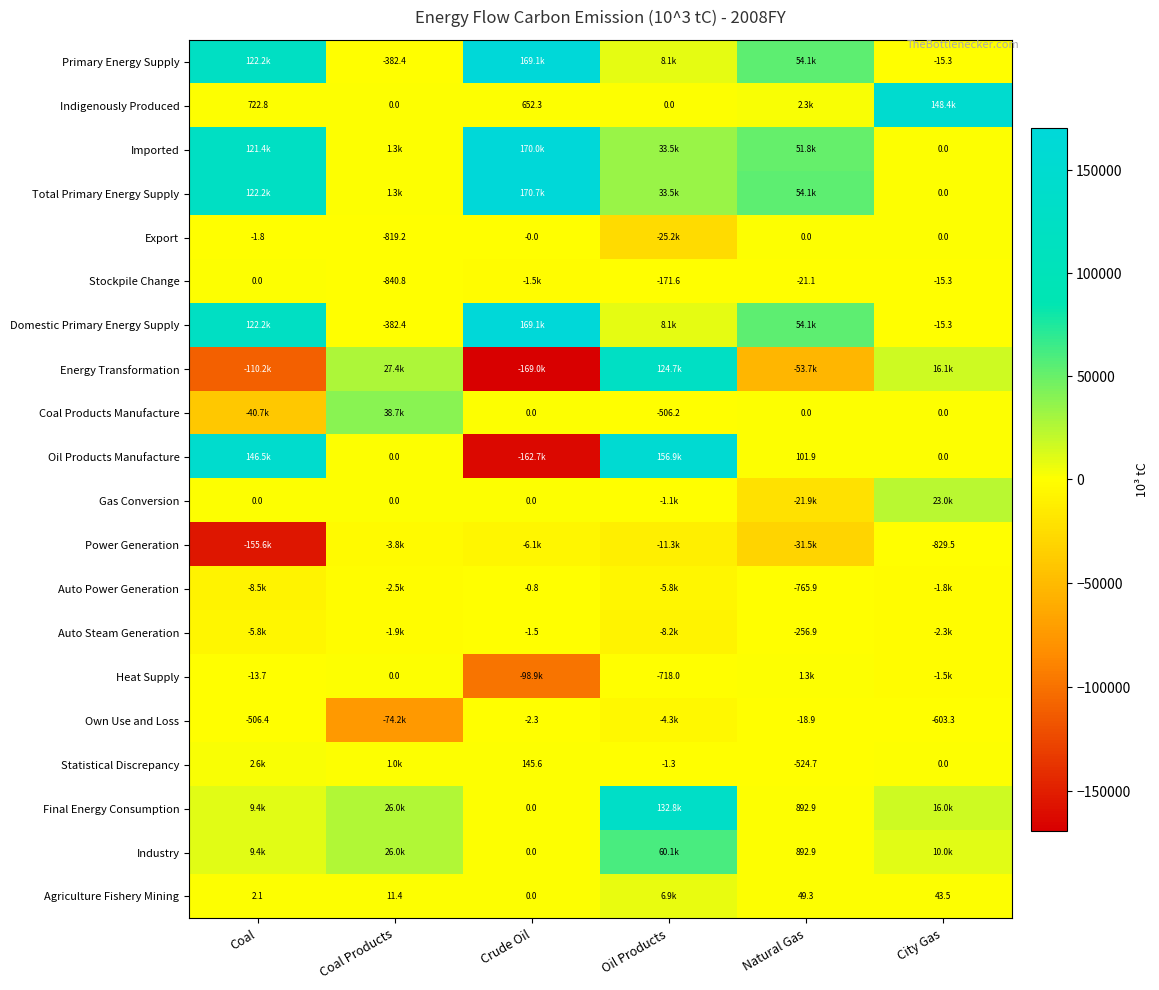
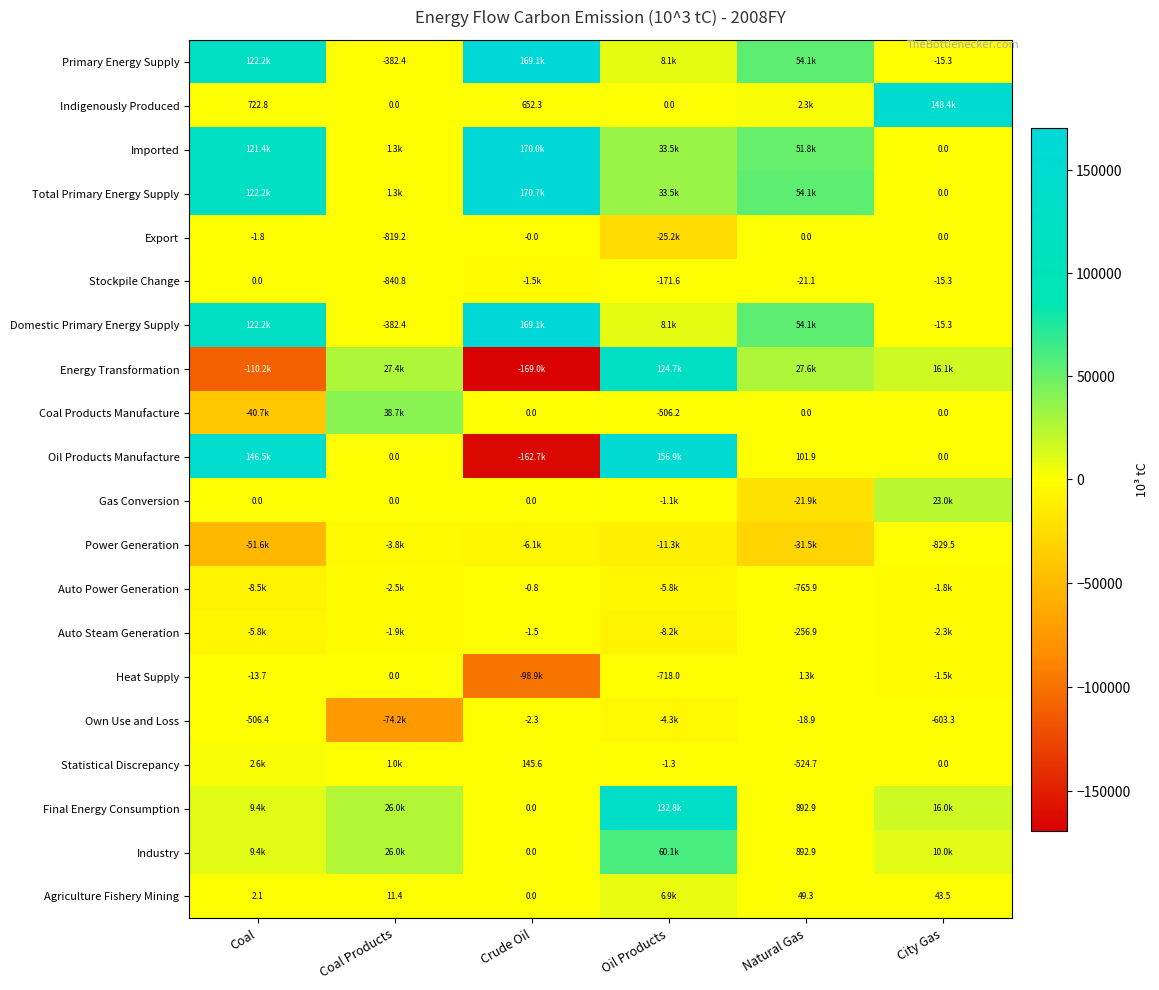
  {
    "Primary Energy Supply": {
      "Coal": "122.2k",
      "Coal Products": "-382.4",
      "Crude Oil": "169.1k",
      "Oil Products": "8.1k",
      "Natural Gas": "54.1k"
    },
    "Indigenously Produced": {
      "Coal": "722.8",
      "Coal Products": "0.0",
      "Crude Oil": "652.3",
      "Oil Products": "0.0",
      "Natural Gas": "2.3k",
      "City Gas": "148.4k"
    },
    "Imported": {
      "Coal": "121.4k",
      "Coal Products": "1.3k",
      "Crude Oil": "170.0k",
      "Oil Products": "33.5k",
      "Natural Gas": "51.8k",
      "City Gas": "0.0"
    },
    "Total Primary Energy Supply": {
      "Coal": "122.2k",
      "Coal Products": "1.3k",
      "Crude Oil": "170.7k",
      "Oil Products": "33.5k",
      "Natural Gas": "54.1k",
      "City Gas": "0.0"
    },
    "Export": {
      "Coal": "-1.8",
      "Coal Products": "-819.2",
      "Crude Oil": "-0.0",
      "Oil Products": "-25.2k",
      "Natural Gas": "0.0",
      "City Gas": "0.0"
    },
    "Stockpile Change": {
      "Coal": "0.0",
      "Coal Products": "-840.8",
      "Crude Oil": "-1.5k",
      "Oil Products": "-171.6",
      "Natural Gas": "-21.1",
      "City Gas": "-15.3"
    },
    "Domestic Primary Energy Supply": {
      "Coal": "122.2k",
      "Coal Products": "-382.4",
      "Crude Oil": "169.1k",
      "Oil Products": "8.1k",
      "Natural Gas": "54.1k",
      "City Gas": "-15.3"
    },
    "Energy Transformation": {
      "Coal": "-110.2k",
      "Coal Products": "27.4k",
      "Crude Oil": "-169.0k",
      "Oil Products": "124.7k",
-     "Natural Gas": "-53.7k",
+     "Natural Gas": "27.6k",
      "City Gas": "16.1k"
    },
    "Coal Products Manufacture": {
      "Coal": "-40.7k",
      "Coal Products": "38.7k",
      "Crude Oil": "0.0",
      "Oil Products": "-506.2",
      "Natural Gas": "0.0",
      "City Gas": "0.0"
    },
    "Oil Products Manufacture": {
      "Coal": "146.5k",
      "Coal Products": "0.0",
      "Crude Oil": "-162.7k",
      "Oil Products": "156.9k",
      "Natural Gas": "101.9",
      "City Gas": "0.0"
    },
    "Gas Conversion": {
      "Coal": "0.0",
      "Coal Products": "0.0",
      "Crude Oil": "0.0",
      "Oil Products": "-1.1k",
      "Natural Gas": "-21.9k",
      "City Gas": "23.0k"
    },
    "Power Generation": {
-     "Coal": "-155.6k",
+     "Coal": "-51.6k",
      "Coal Products": "-3.8k",
      "Crude Oil": "-6.1k",
      "Oil Products": "-11.3k",
      "Natural Gas": "-31.5k",
      "City Gas": "-829.5"
    },
    "Auto Power Generation": {
      "Coal": "-8.5k",
      "Coal Products": "-2.5k",
      "Crude Oil": "-0.8",
      "Oil Products": "-5.8k",
      "Natural Gas": "-765.9",
      "City Gas": "-1.8k"
    },
    "Auto Steam Generation": {
      "Coal": "-5.8k",
      "Coal Products": "-1.9k",
      "Crude Oil": "-1.5",
      "Oil Products": "-8.2k",
      "Natural Gas": "-256.9",
      "City Gas": "-2.3k"
    },
    "Heat Supply": {
      "Coal": "-13.7",
      "Coal Products": "0.0",
      "Crude Oil": "-98.9k",
      "Oil Products": "-718.0",
      "Natural Gas": "1.3k",
      "City Gas": "-1.5k"
    },
    "Own Use and Loss": {
      "Coal": "-506.4",
      "Coal Products": "-74.2k",
      "Crude Oil": "-2.3",
      "Oil Products": "-4.3k",
      "Natural Gas": "-18.9",
      "City Gas": "-603.3"
    },
    "Statistical Discrepancy": {
      "Coal": "2.6k",
      "Coal Products": "1.0k",
      "Crude Oil": "145.6",
      "Oil Products": "-1.3",
      "Natural Gas": "-524.7",
      "City Gas": "0.0"
    },
    "Final Energy Consumption": {
      "Coal": "9.4k",
      "Coal Products": "26.0k",
      "Crude Oil": "0.0",
      "Oil Products": "132.8k",
      "Natural Gas": "892.9",
      "City Gas": "16.0k"
    },
    "Industry": {
      "Coal": "9.4k",
      "Coal Products": "26.0k",
      "Crude Oil": "0.0",
      "Oil Products": "60.1k",
      "Natural Gas": "892.9",
      "City Gas": "10.0k"
    },
    "Agriculture Fishery Mining": {
      "Coal": "2.1",
      "Coal Products": "11.4",
      "Crude Oil": "0.0",
      "Oil Products": "6.9k",
      "Natural Gas": "49.3",
      "City Gas": "43.5"
    }
  }
